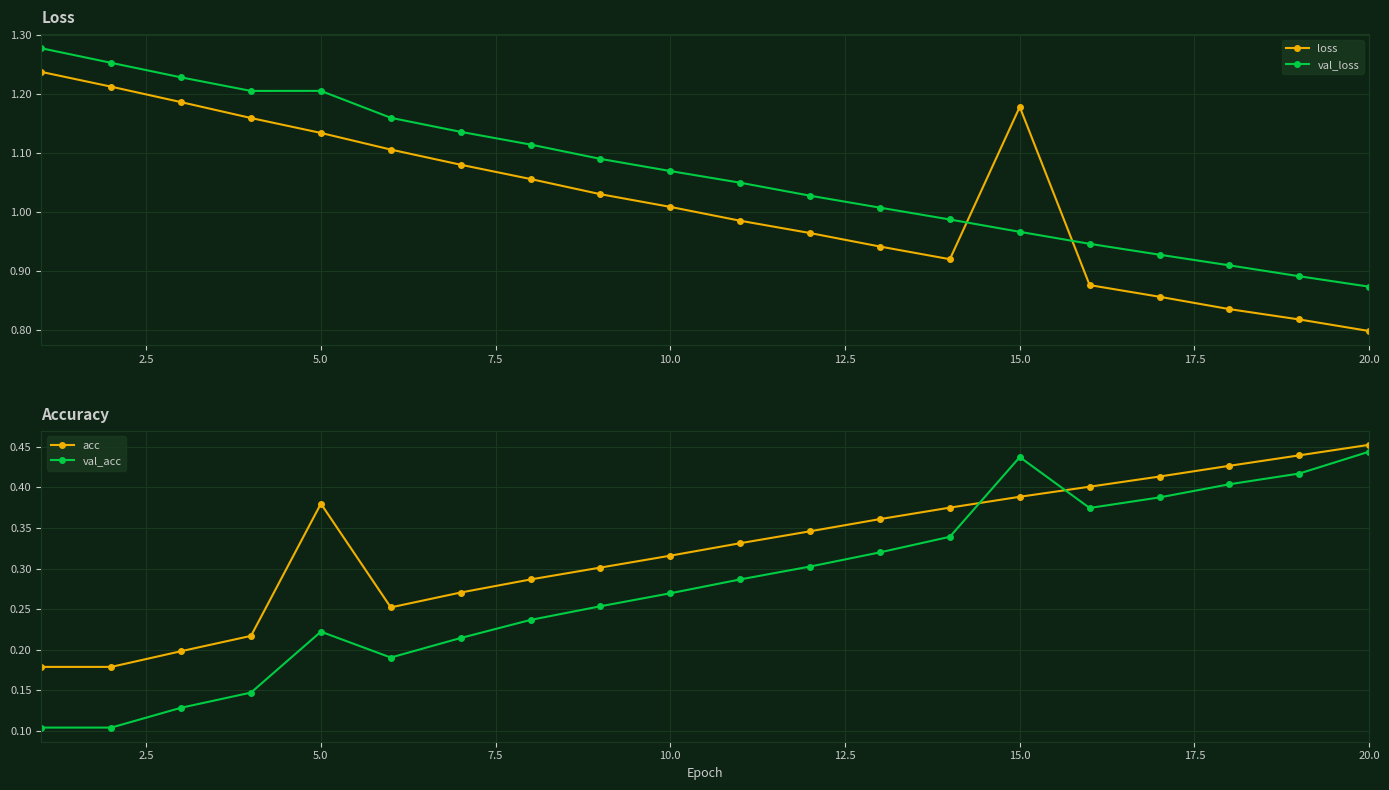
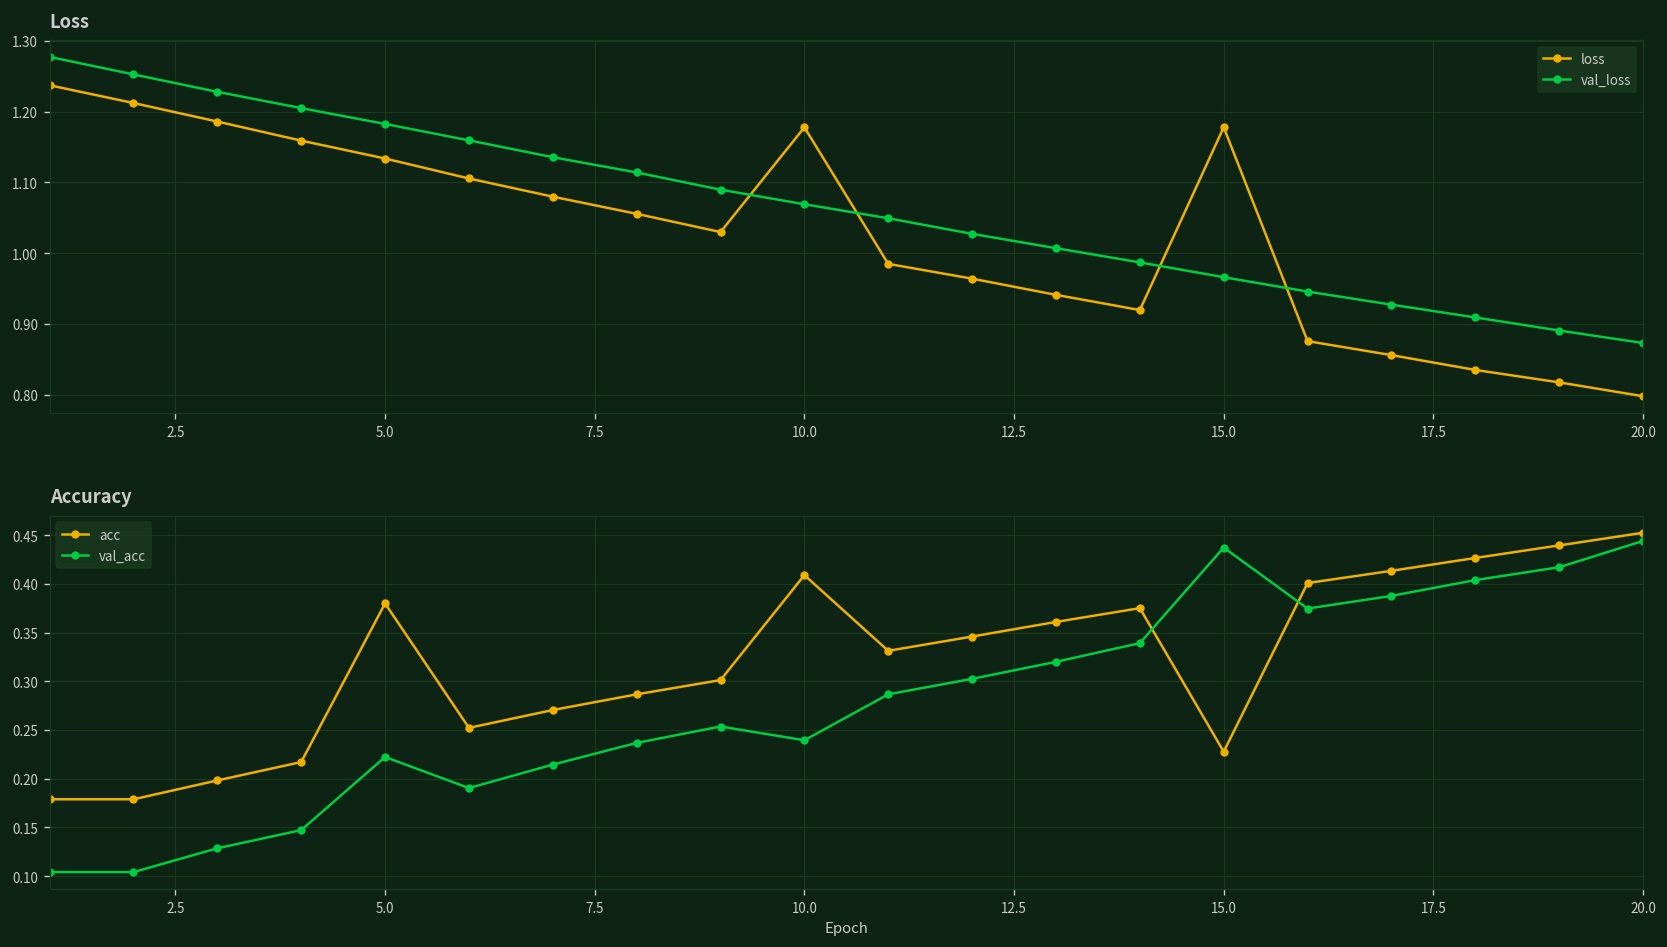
  {
    "Loss": {
      "loss": {
        "5.0": 1.13,
-       "10.0": 1.01,
+       "10.0": 1.18,
        "15.0": 1.18,
        "20.0": 0.80
      },
      "val_loss": {
-       "5.0": 1.20,
+       "5.0": 1.18,
        "10.0": 1.07,
        "15.0": 0.97,
        "20.0": 0.87
      }
    },
    "Accuracy": {
      "acc": {
        "5.0": 0.38,
-       "10.0": 0.32,
-       "15.0": 0.39,
+       "10.0": 0.41,
+       "15.0": 0.23,
        "20.0": 0.45
      },
      "val_acc": {
        "5.0": 0.22,
-       "10.0": 0.27,
+       "10.0": 0.24,
        "15.0": 0.44,
        "20.0": 0.44
      }
    }
  }
